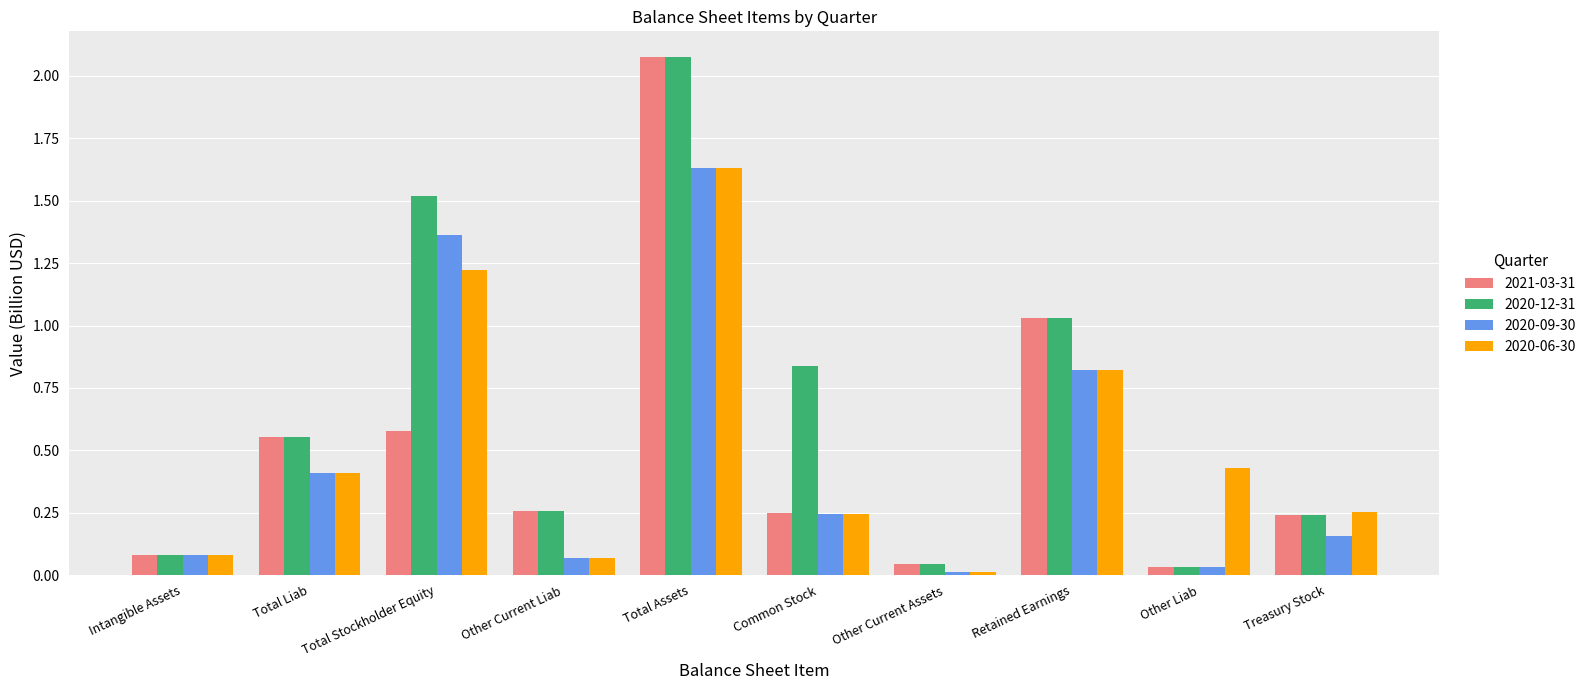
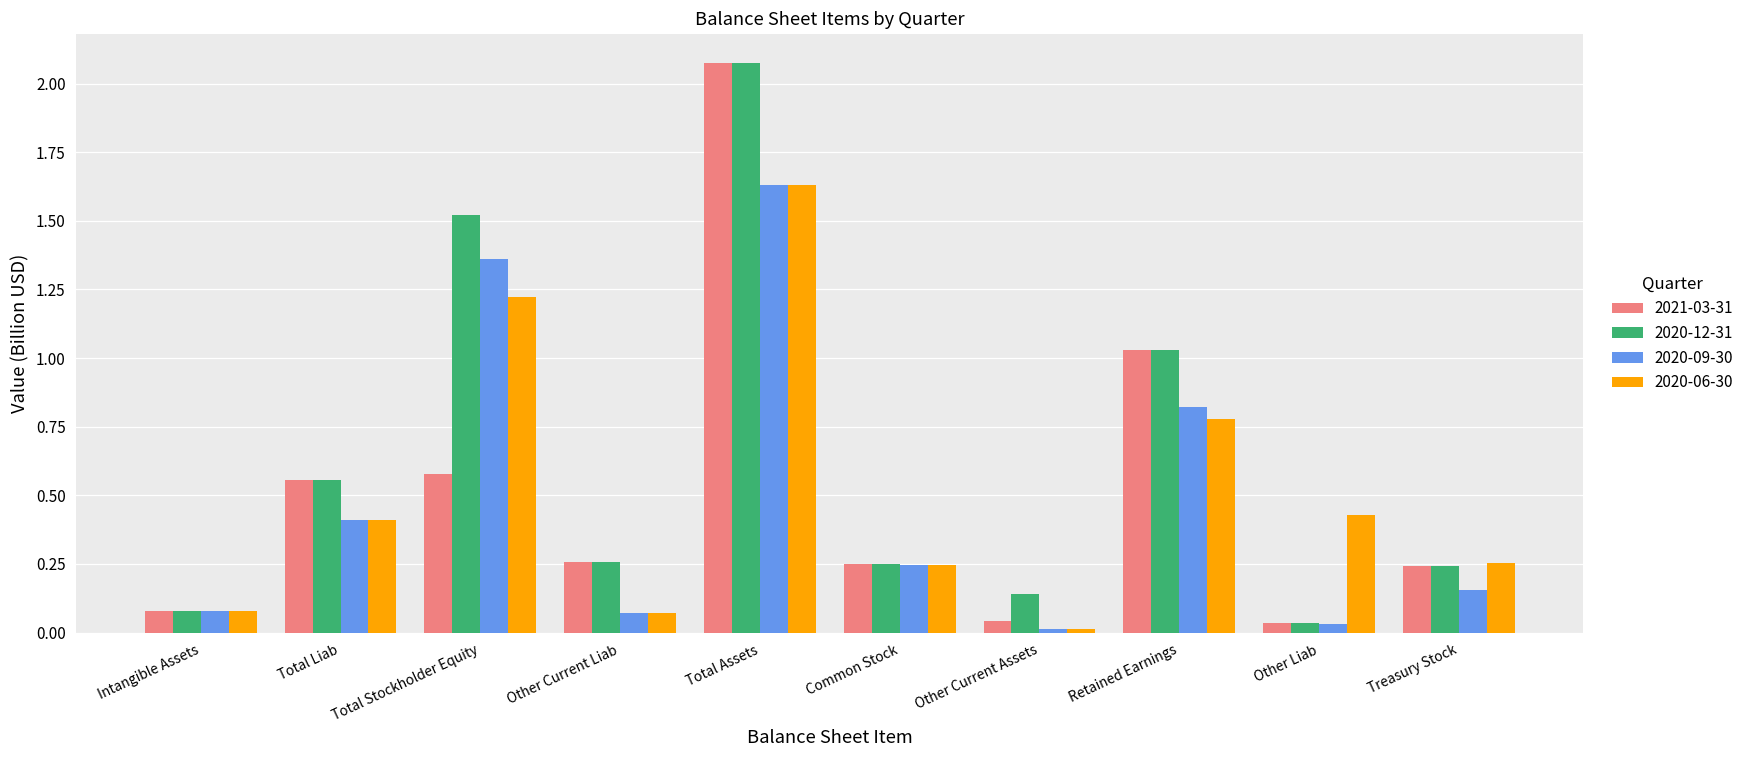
  {
    "2021-03-31": {
      "Intangible Assets": 0.08,
      "Total Liab": 0.55,
      "Total Stockholder Equity": 0.58,
      "Other Current Liab": 0.26,
      "Total Assets": 2.08,
      "Common Stock": 0.25,
      "Other Current Assets": 0.04,
      "Retained Earnings": 1.03,
      "Other Liab": 0.03,
      "Treasury Stock": 0.24
    },
    "2020-12-31": {
      "Intangible Assets": 0.08,
      "Total Liab": 0.55,
      "Total Stockholder Equity": 1.52,
      "Other Current Liab": 0.26,
      "Total Assets": 2.08,
-     "Common Stock": 0.84,
-     "Other Current Assets": 0.04,
+     "Common Stock": 0.25,
+     "Other Current Assets": 0.14,
      "Retained Earnings": 1.03,
      "Other Liab": 0.03,
      "Treasury Stock": 0.24
    },
    "2020-09-30": {
      "Intangible Assets": 0.08,
      "Total Liab": 0.41,
      "Total Stockholder Equity": 1.36,
      "Other Current Liab": 0.07,
      "Total Assets": 1.63,
      "Common Stock": 0.24,
      "Other Current Assets": 0.01,
      "Retained Earnings": 0.82,
      "Other Liab": 0.03,
      "Treasury Stock": 0.16
    },
    "2020-06-30": {
      "Intangible Assets": 0.08,
      "Total Liab": 0.41,
      "Total Stockholder Equity": 1.22,
      "Other Current Liab": 0.07,
      "Total Assets": 1.63,
      "Common Stock": 0.24,
      "Other Current Assets": 0.01,
-     "Retained Earnings": 0.82,
+     "Retained Earnings": 0.78,
      "Other Liab": 0.43,
      "Treasury Stock": 0.25
    }
  }
